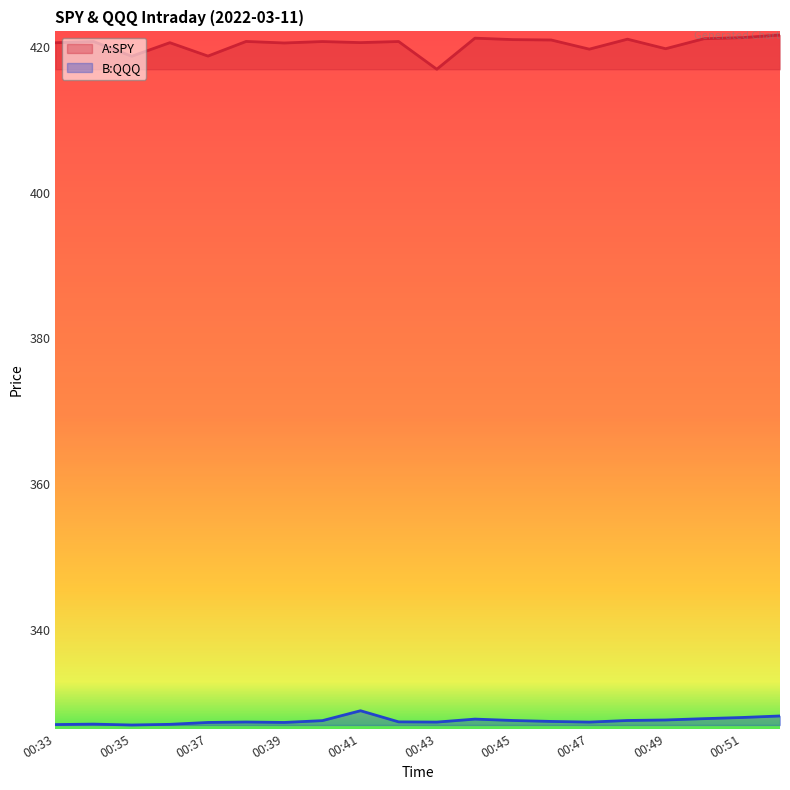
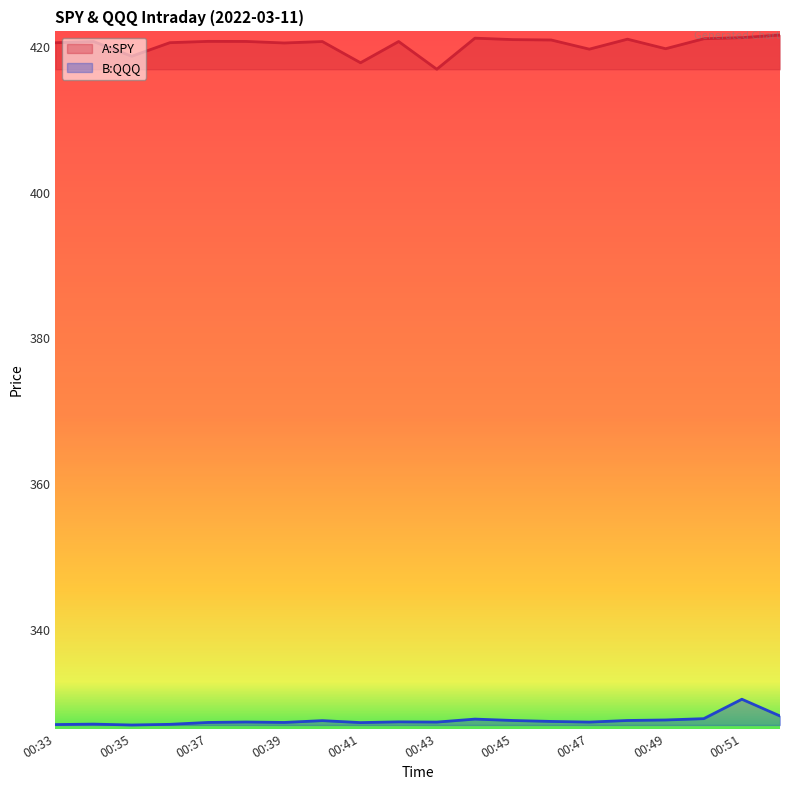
  {
    "A:SPY": {
      "00:33": 421,
-     "00:37": 419,
+     "00:37": 421,
      "00:39": 421,
-     "00:41": 421,
+     "00:41": 418,
      "00:43": 417,
      "00:45": 421,
      "00:47": 420,
      "00:49": 420,
      "00:51": 421
    },
    "B:QQQ": {
      "00:33": 327,
      "00:35": 327,
      "00:37": 327,
      "00:39": 327,
-     "00:41": 329,
+     "00:41": 327,
      "00:43": 327,
      "00:45": 328,
      "00:47": 327,
      "00:49": 328,
-     "00:51": 328
+     "00:51": 330
    }
  }
